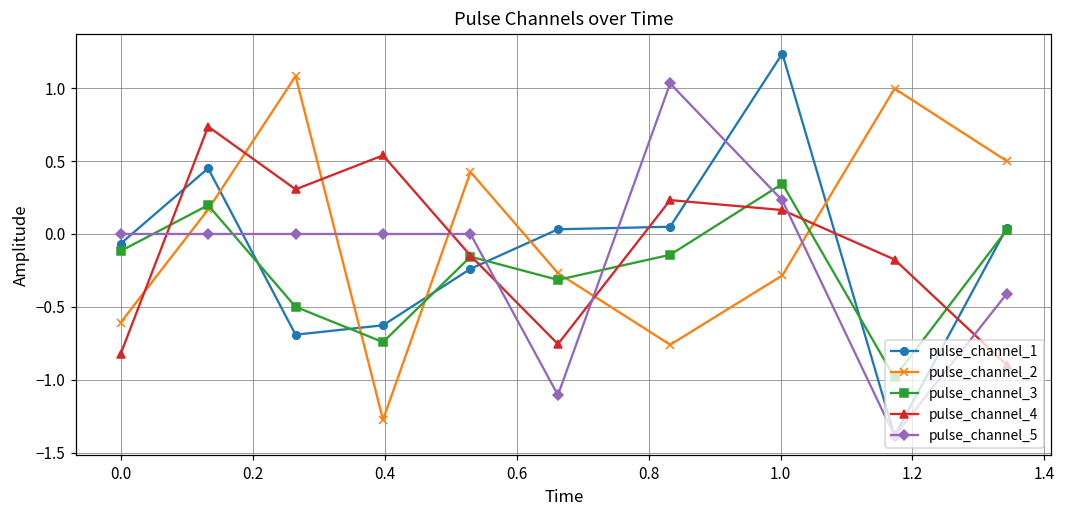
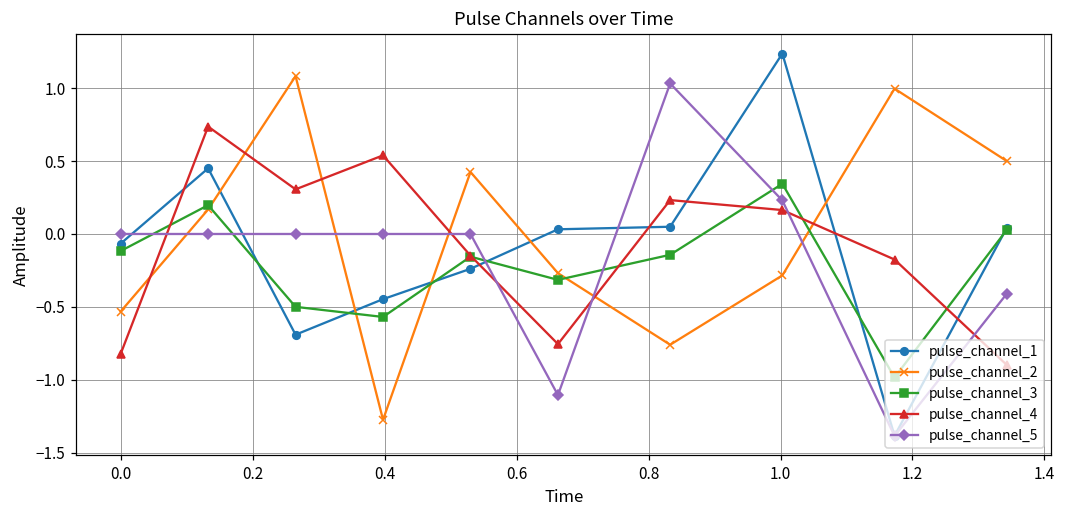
  {
    "pulse_channel_1": {
      "0.0": -0.07,
-     "0.4": -0.63
+     "0.4": -0.45
    },
    "pulse_channel_2": {
-     "0.0": -0.61,
+     "0.0": -0.53,
      "0.4": -1.27
    },
    "pulse_channel_3": {
      "0.0": -0.12,
-     "0.4": -0.74
+     "0.4": -0.57
    },
    "pulse_channel_4": {
      "0.0": -0.82,
      "0.4": 0.54
    },
    "pulse_channel_5": {
      "0.0": 0.00,
      "0.4": 0.00
    }
  }
